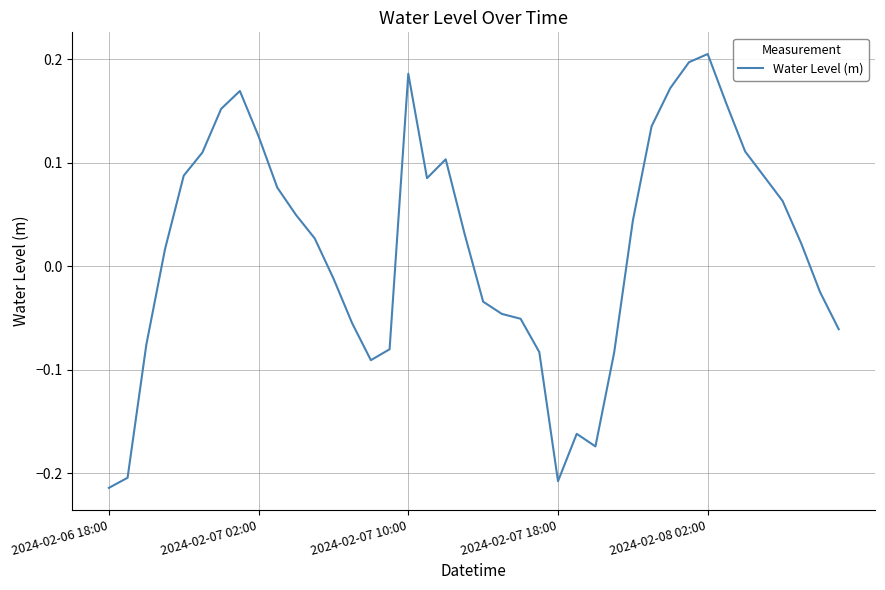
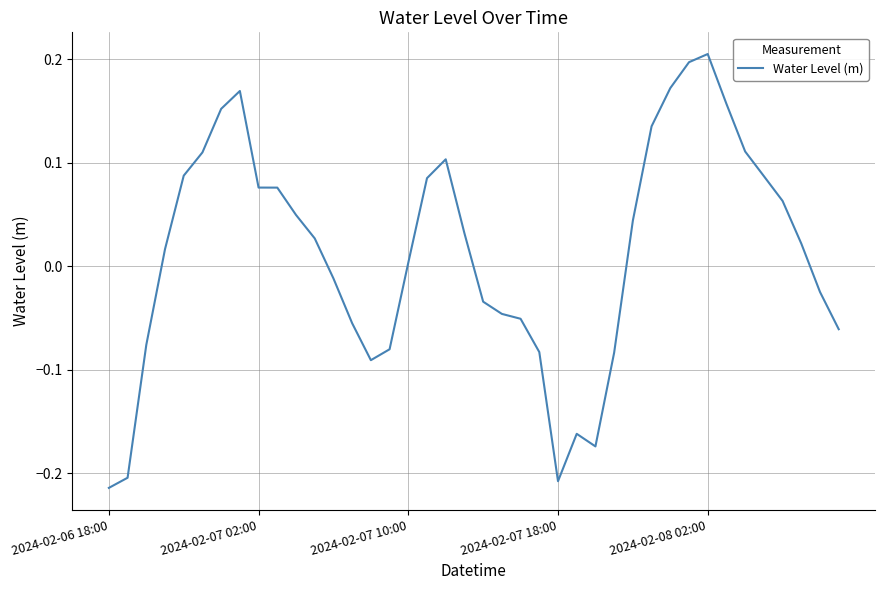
  {
    "2024-02-06 18:00": -0.214,
-   "2024-02-07 02:00": 0.125,
-   "2024-02-07 10:00": 0.186,
+   "2024-02-07 02:00": 0.076,
+   "2024-02-07 10:00": 0.003,
    "2024-02-07 18:00": -0.207,
    "2024-02-08 02:00": 0.205
  }
